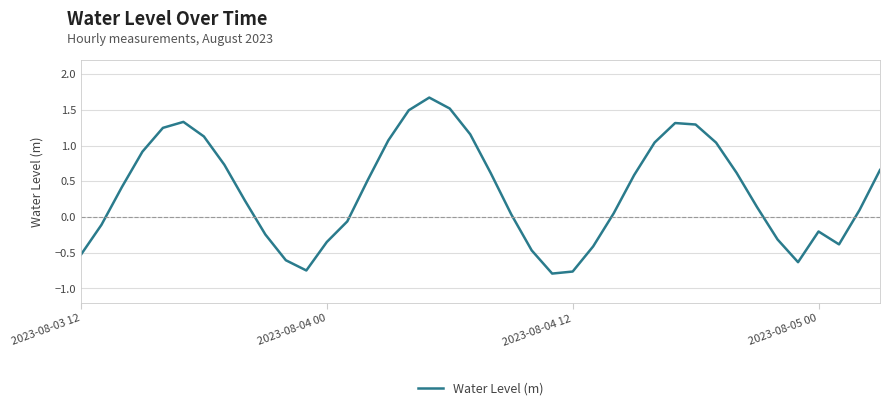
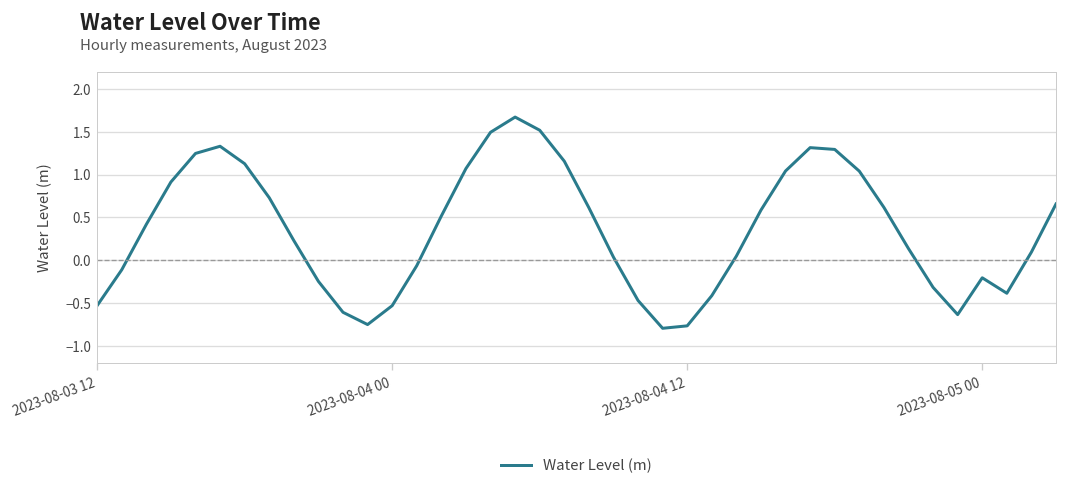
  {
    "2023-08-03 12": -0.5,
-   "2023-08-04 00": -0.4,
+   "2023-08-04 00": -0.5,
    "2023-08-04 12": -0.8,
    "2023-08-05 00": -0.2
  }
